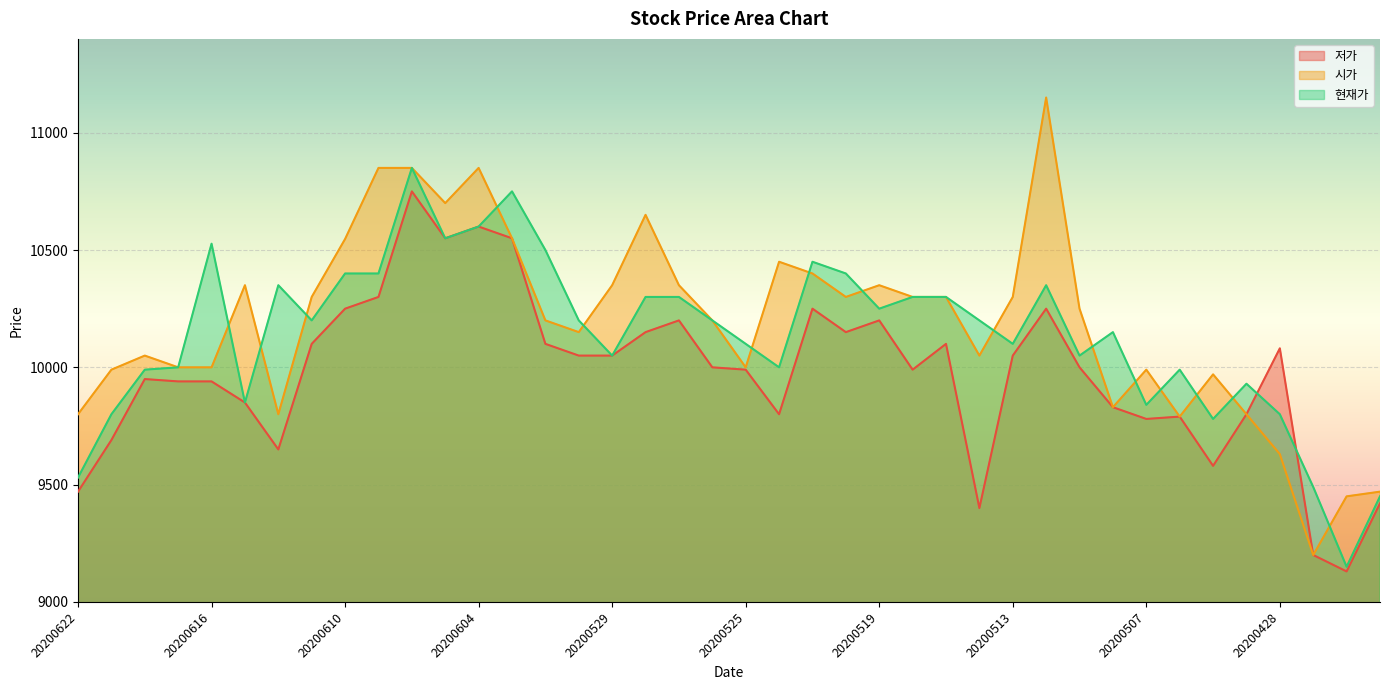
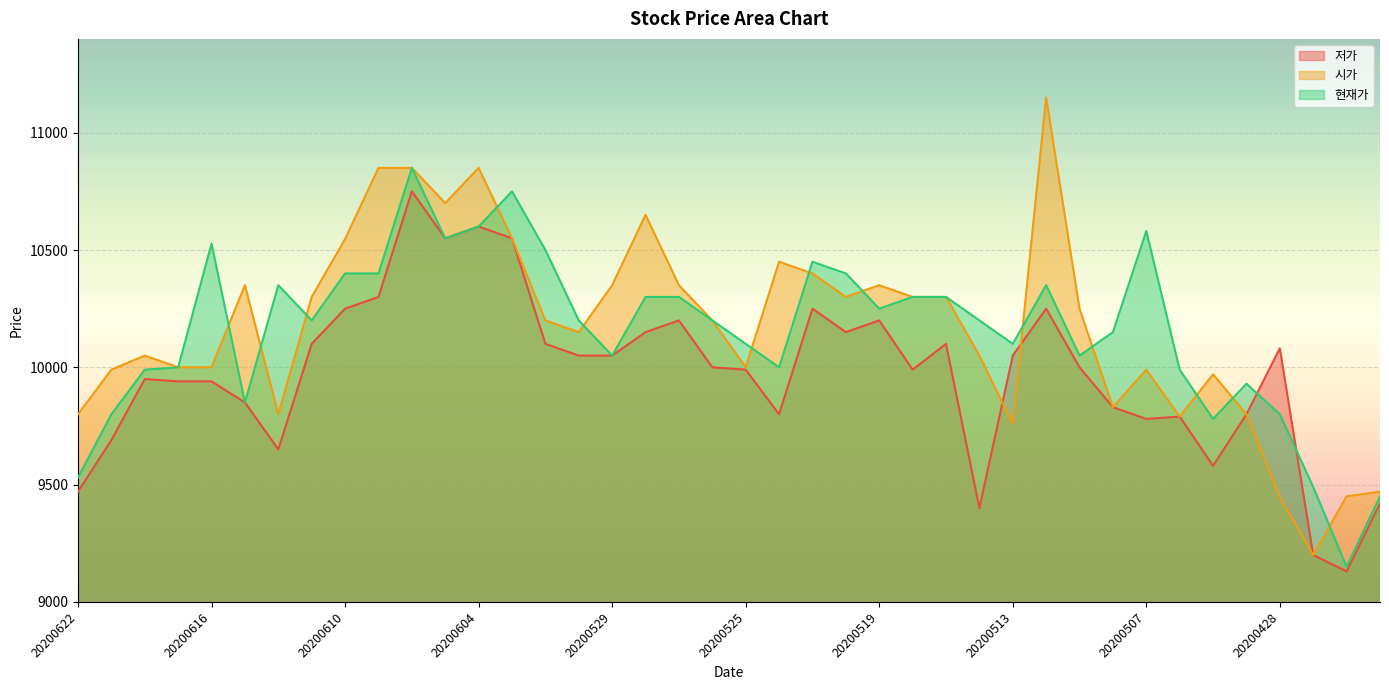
  {
    "저가": {
      "20200622": 9470,
      "20200616": 9940,
      "20200610": 10250,
      "20200519": 10200,
      "20200513": 10050,
      "20200507": 9780,
      "20200428": 10080
    },
    "시가": {
      "20200622": 9800,
      "20200616": 10000,
      "20200610": 10550,
      "20200604": 10850,
      "20200529": 10350,
      "20200519": 10350,
-     "20200513": 10300,
+     "20200513": 9760,
      "20200507": 9990,
-     "20200428": 9630
+     "20200428": 9450
    },
    "현재가": {
      "20200622": 9530,
      "20200616": 10530,
      "20200610": 10400,
      "20200525": 10100,
      "20200519": 10250,
      "20200513": 10100,
-     "20200507": 9840,
+     "20200507": 10580,
      "20200428": 9800
    }
  }
